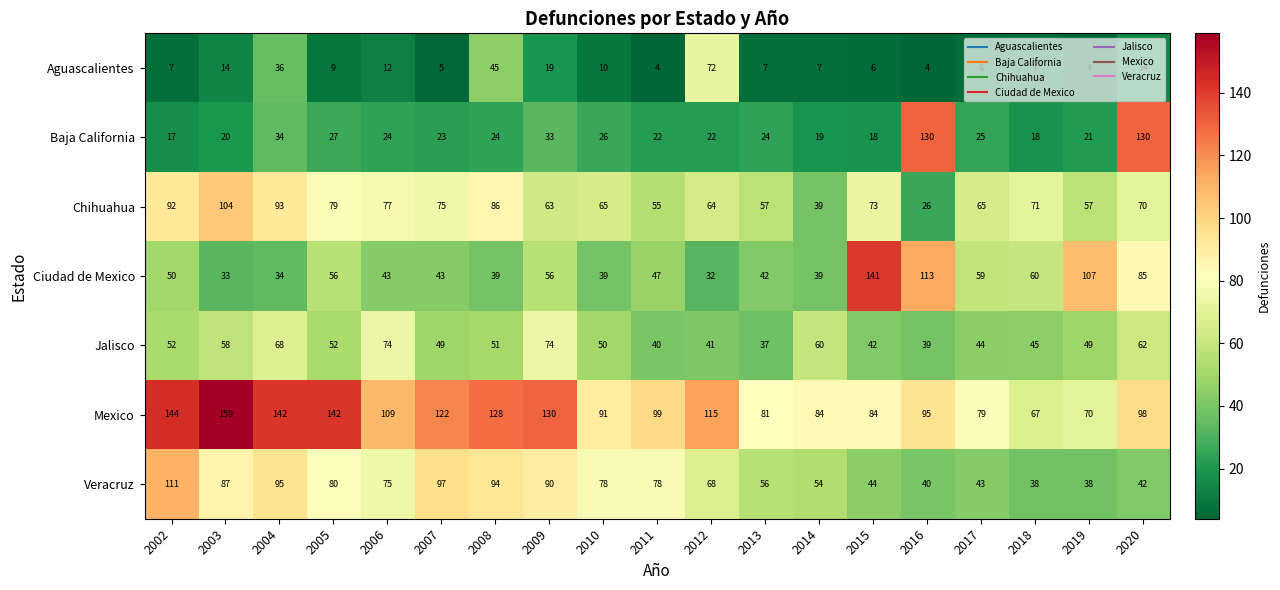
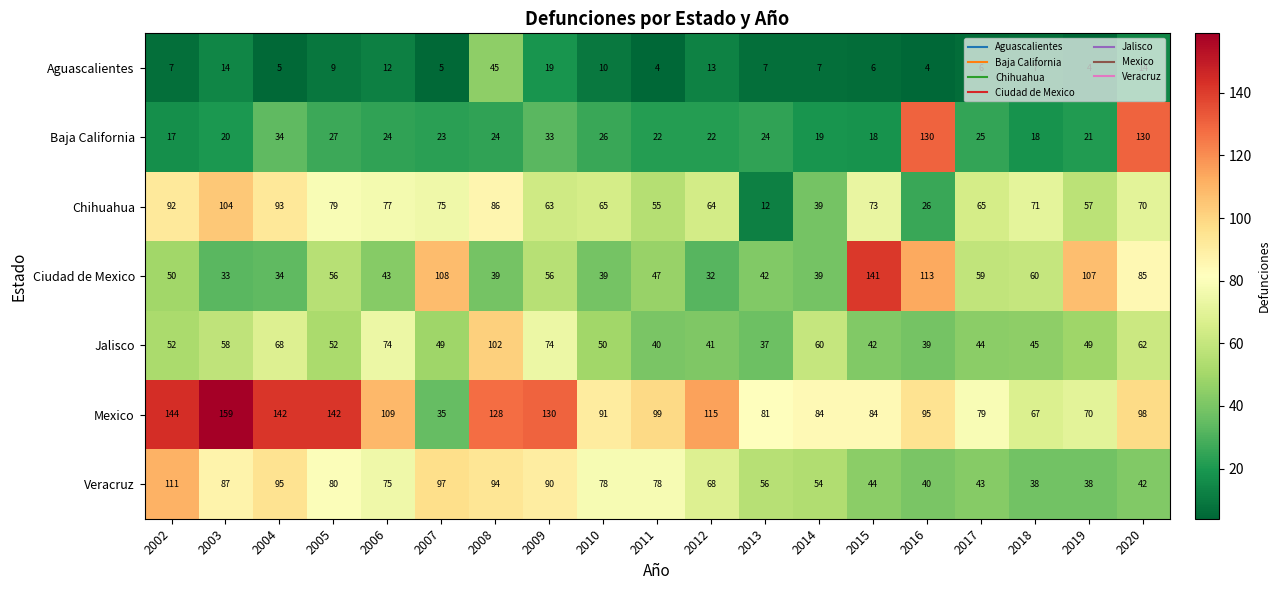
  {
    "Aguascalientes": {
      "2002": 7,
      "2003": 14,
-     "2004": 36,
+     "2004": 5,
      "2005": 9,
      "2006": 12,
      "2007": 5,
      "2008": 45,
      "2009": 19,
      "2010": 10,
      "2011": 4,
-     "2012": 72,
+     "2012": 13,
      "2013": 7,
      "2014": 7,
      "2015": 6,
      "2016": 4
    },
    "Baja California": {
      "2002": 17,
      "2003": 20,
      "2004": 34,
      "2005": 27,
      "2006": 24,
      "2007": 23,
      "2008": 24,
      "2009": 33,
      "2010": 26,
      "2011": 22,
      "2012": 22,
      "2013": 24,
      "2014": 19,
      "2015": 18,
      "2016": 130,
      "2017": 25,
      "2018": 18,
      "2019": 21,
      "2020": 130
    },
    "Chihuahua": {
      "2002": 92,
      "2003": 104,
      "2004": 93,
      "2005": 79,
      "2006": 77,
      "2007": 75,
      "2008": 86,
      "2009": 63,
      "2010": 65,
      "2011": 55,
      "2012": 64,
-     "2013": 57,
+     "2013": 12,
      "2014": 39,
      "2015": 73,
      "2016": 26,
      "2017": 65,
      "2018": 71,
      "2019": 57,
      "2020": 70
    },
    "Ciudad de Mexico": {
      "2002": 50,
      "2003": 33,
      "2004": 34,
      "2005": 56,
      "2006": 43,
-     "2007": 43,
+     "2007": 108,
      "2008": 39,
      "2009": 56,
      "2010": 39,
      "2011": 47,
      "2012": 32,
      "2013": 42,
      "2014": 39,
      "2015": 141,
      "2016": 113,
      "2017": 59,
      "2018": 60,
      "2019": 107,
      "2020": 85
    },
    "Jalisco": {
      "2002": 52,
      "2003": 58,
      "2004": 68,
      "2005": 52,
      "2006": 74,
      "2007": 49,
-     "2008": 51,
+     "2008": 102,
      "2009": 74,
      "2010": 50,
      "2011": 40,
      "2012": 41,
      "2013": 37,
      "2014": 60,
      "2015": 42,
      "2016": 39,
      "2017": 44,
      "2018": 45,
      "2019": 49,
      "2020": 62
    },
    "Mexico": {
      "2002": 144,
      "2003": 159,
      "2004": 142,
      "2005": 142,
      "2006": 109,
-     "2007": 122,
+     "2007": 35,
      "2008": 128,
      "2009": 130,
      "2010": 91,
      "2011": 99,
      "2012": 115,
      "2013": 81,
      "2014": 84,
      "2015": 84,
      "2016": 95,
      "2017": 79,
      "2018": 67,
      "2019": 70,
      "2020": 98
    },
    "Veracruz": {
      "2002": 111,
      "2003": 87,
      "2004": 95,
      "2005": 80,
      "2006": 75,
      "2007": 97,
      "2008": 94,
      "2009": 90,
      "2010": 78,
      "2011": 78,
      "2012": 68,
      "2013": 56,
      "2014": 54,
      "2015": 44,
      "2016": 40,
      "2017": 43,
      "2018": 38,
      "2019": 38,
      "2020": 42
    }
  }
